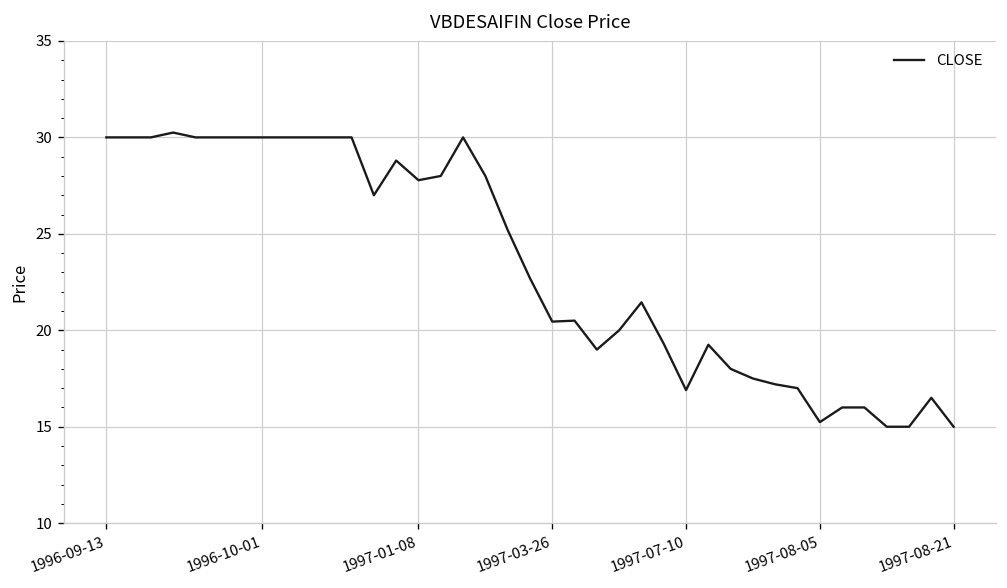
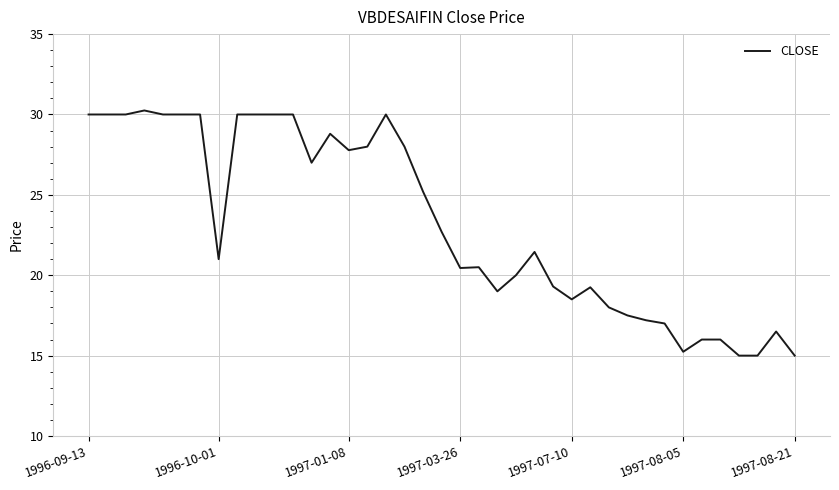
  {
    "1996-09-13": 30.0,
-   "1996-10-01": 30,
+   "1996-10-01": 21,
    "1997-01-08": 27.8,
    "1997-03-26": 20.5,
-   "1997-07-10": 16.9,
+   "1997-07-10": 18.5,
    "1997-08-05": 15.2,
    "1997-08-21": 15.0
  }
